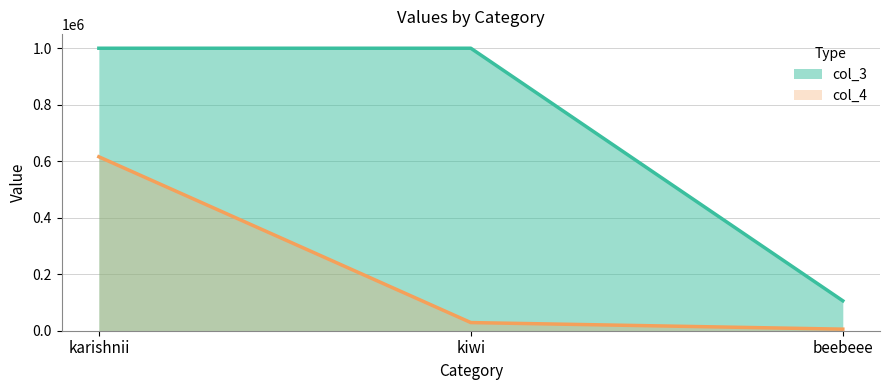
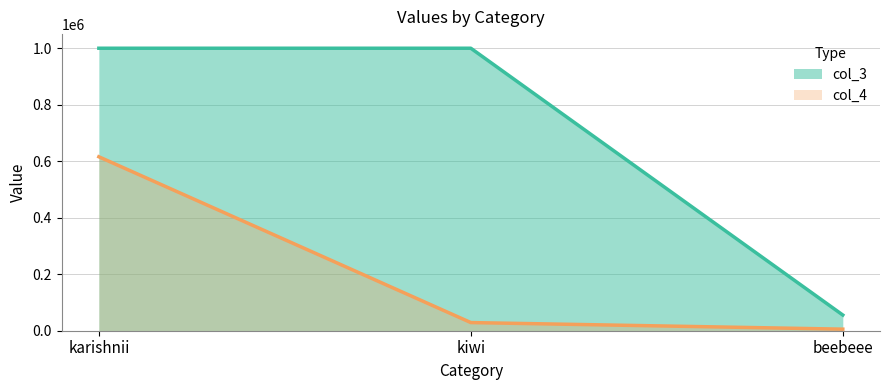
  {
    "col_3": {
      "karishnii": 1000000,
      "kiwi": 1000000,
-     "beebeee": 110000
+     "beebeee": 60000
    },
    "col_4": {
      "karishnii": 620000,
      "kiwi": 30000,
      "beebeee": 10000
    }
  }
